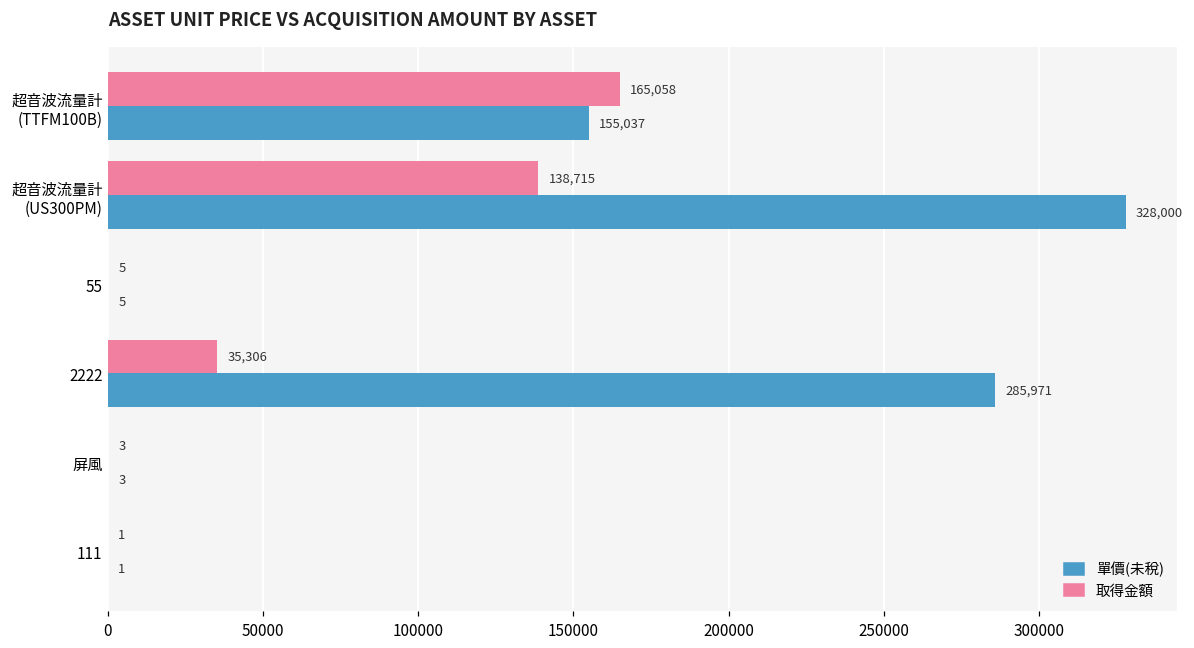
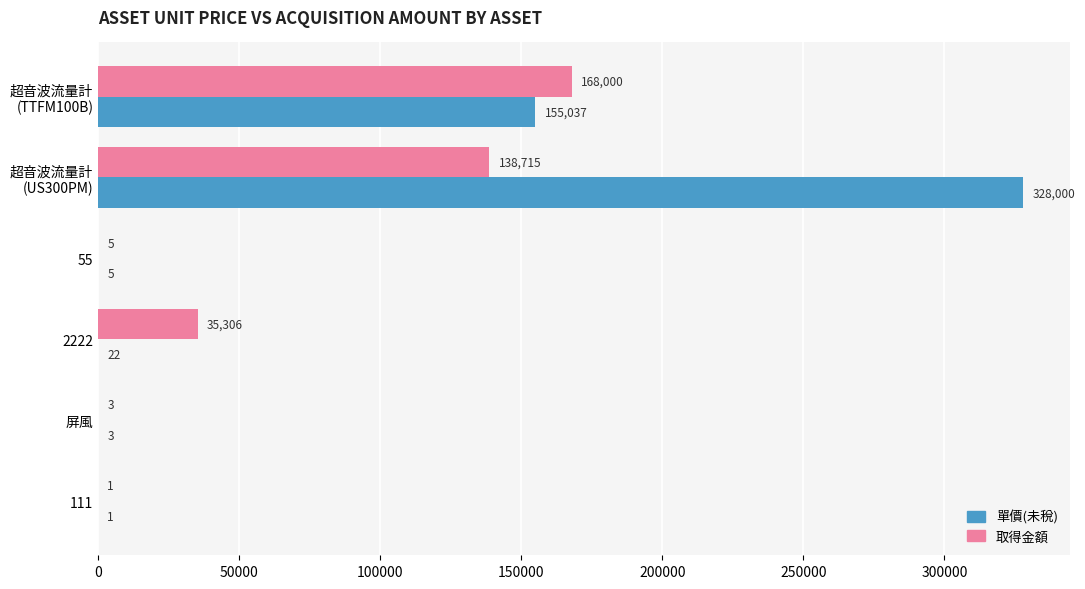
  {
    "單價(未稅)": {
      "超音波流量計 (TTFM100B)": "155,037",
      "超音波流量計 (US300PM)": "328,000",
      "55": "5",
-     "2222": "285,971",
+     "2222": "22",
      "屏風": "3",
      "111": "1"
    },
    "取得金額": {
-     "超音波流量計 (TTFM100B)": "165,058",
+     "超音波流量計 (TTFM100B)": "168,000",
      "超音波流量計 (US300PM)": "138,715",
      "55": "5",
      "2222": "35,306",
      "屏風": "3",
      "111": "1"
    }
  }
